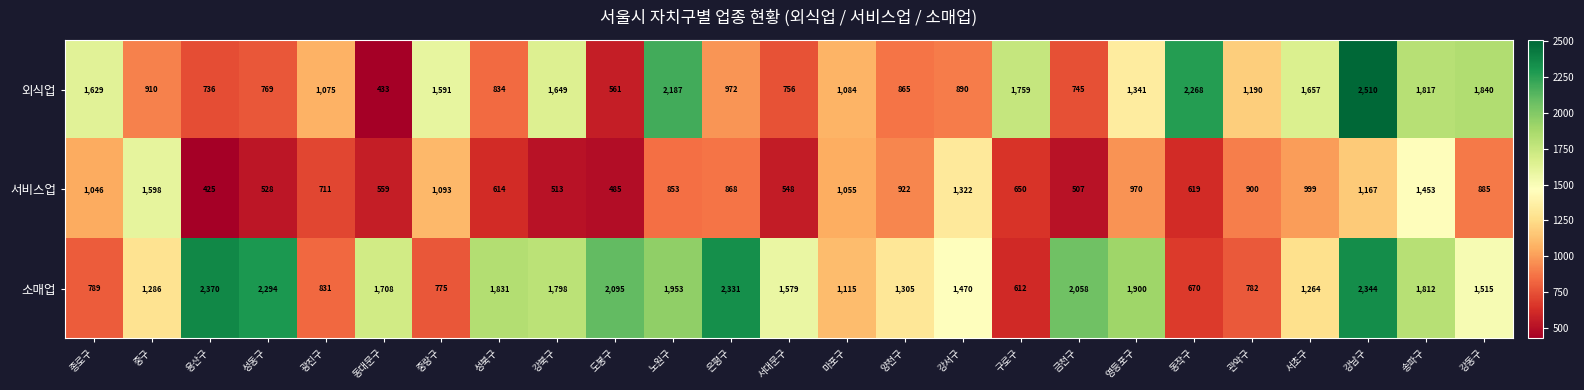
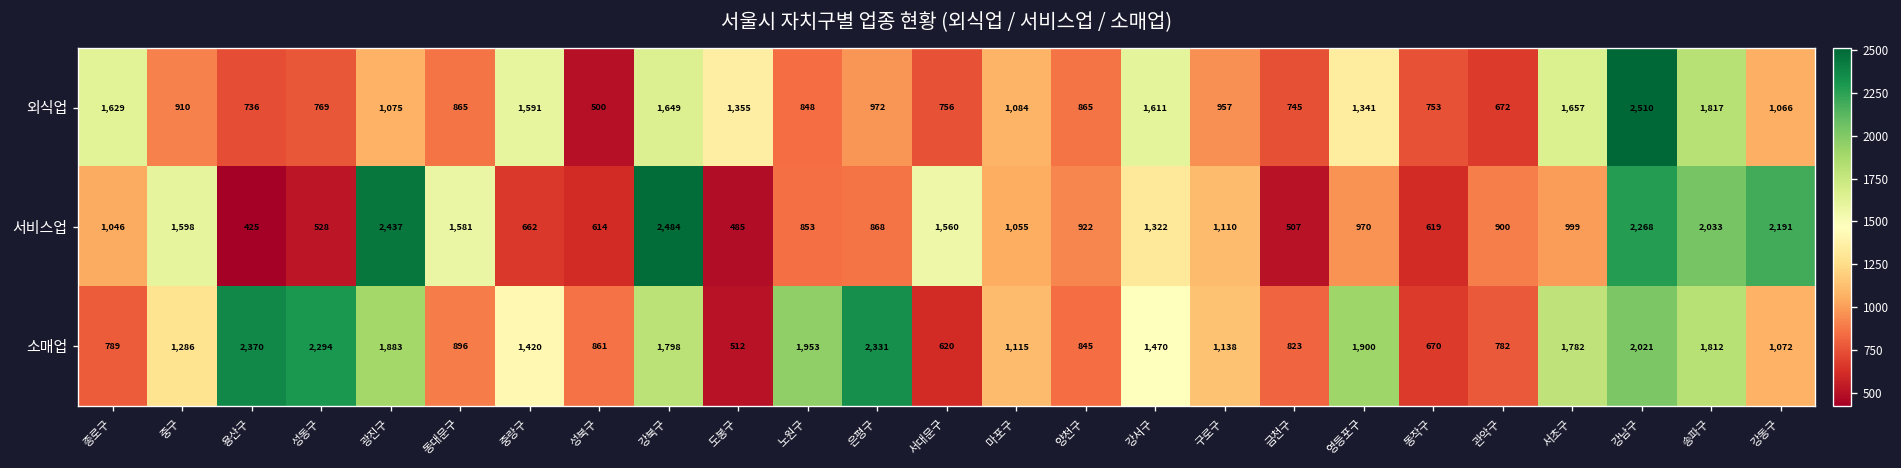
  {
    "외식업": {
      "종로구": "1,629",
      "중구": "910",
      "용산구": "736",
      "성동구": "769",
      "광진구": "1,075",
-     "동대문구": "433",
+     "동대문구": "865",
      "중랑구": "1,591",
-     "성북구": "834",
+     "성북구": "500",
      "강북구": "1,649",
-     "도봉구": "561",
-     "노원구": "2,187",
+     "도봉구": "1,355",
+     "노원구": "848",
      "은평구": "972",
      "서대문구": "756",
      "마포구": "1,084",
      "양천구": "865",
-     "강서구": "890",
-     "구로구": "1,759",
+     "강서구": "1,611",
+     "구로구": "957",
      "금천구": "745",
      "영등포구": "1,341",
-     "동작구": "2,268",
-     "관악구": "1,190",
+     "동작구": "753",
+     "관악구": "672",
      "서초구": "1,657",
      "강남구": "2,510",
      "송파구": "1,817",
-     "강동구": "1,840"
+     "강동구": "1,066"
    },
    "서비스업": {
      "종로구": "1,046",
      "중구": "1,598",
      "용산구": "425",
      "성동구": "528",
-     "광진구": "711",
-     "동대문구": "559",
-     "중랑구": "1,093",
+     "광진구": "2,437",
+     "동대문구": "1,581",
+     "중랑구": "662",
      "성북구": "614",
-     "강북구": "513",
+     "강북구": "2,484",
      "도봉구": "485",
      "노원구": "853",
      "은평구": "868",
-     "서대문구": "548",
+     "서대문구": "1,560",
      "마포구": "1,055",
      "양천구": "922",
      "강서구": "1,322",
-     "구로구": "650",
+     "구로구": "1,110",
      "금천구": "507",
      "영등포구": "970",
      "동작구": "619",
      "관악구": "900",
      "서초구": "999",
-     "강남구": "1,167",
-     "송파구": "1,453",
-     "강동구": "885"
+     "강남구": "2,268",
+     "송파구": "2,033",
+     "강동구": "2,191"
    },
    "소매업": {
      "종로구": "789",
      "중구": "1,286",
      "용산구": "2,370",
      "성동구": "2,294",
-     "광진구": "831",
-     "동대문구": "1,708",
-     "중랑구": "775",
-     "성북구": "1,831",
+     "광진구": "1,883",
+     "동대문구": "896",
+     "중랑구": "1,420",
+     "성북구": "861",
      "강북구": "1,798",
-     "도봉구": "2,095",
+     "도봉구": "512",
      "노원구": "1,953",
      "은평구": "2,331",
-     "서대문구": "1,579",
+     "서대문구": "620",
      "마포구": "1,115",
-     "양천구": "1,305",
+     "양천구": "845",
      "강서구": "1,470",
-     "구로구": "612",
-     "금천구": "2,058",
+     "구로구": "1,138",
+     "금천구": "823",
      "영등포구": "1,900",
      "동작구": "670",
      "관악구": "782",
-     "서초구": "1,264",
-     "강남구": "2,344",
+     "서초구": "1,782",
+     "강남구": "2,021",
      "송파구": "1,812",
-     "강동구": "1,515"
+     "강동구": "1,072"
    }
  }
